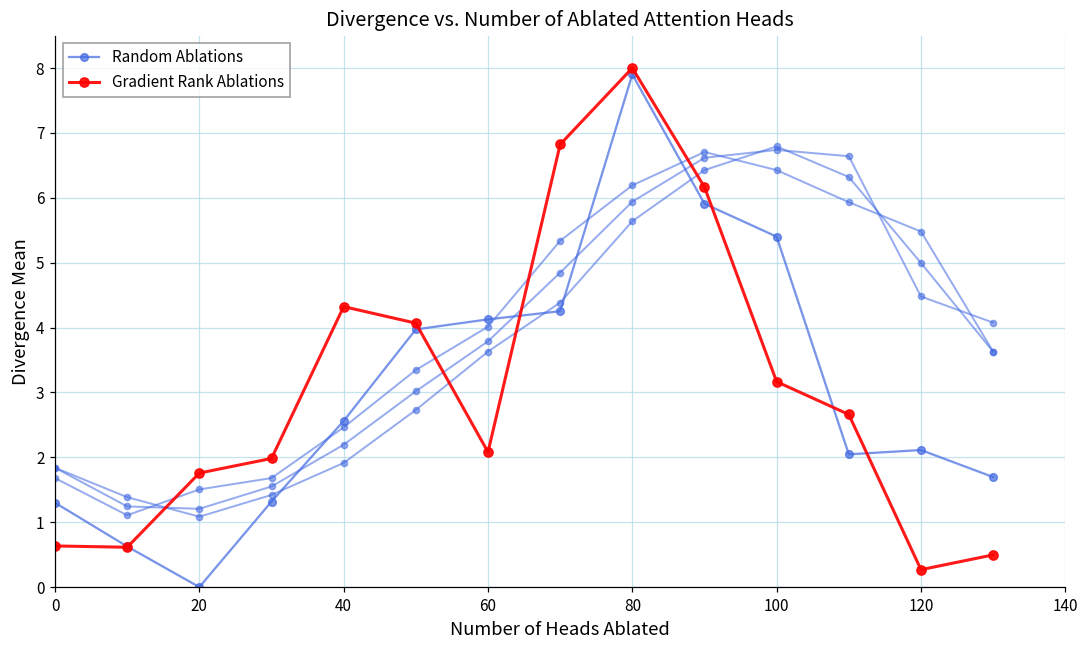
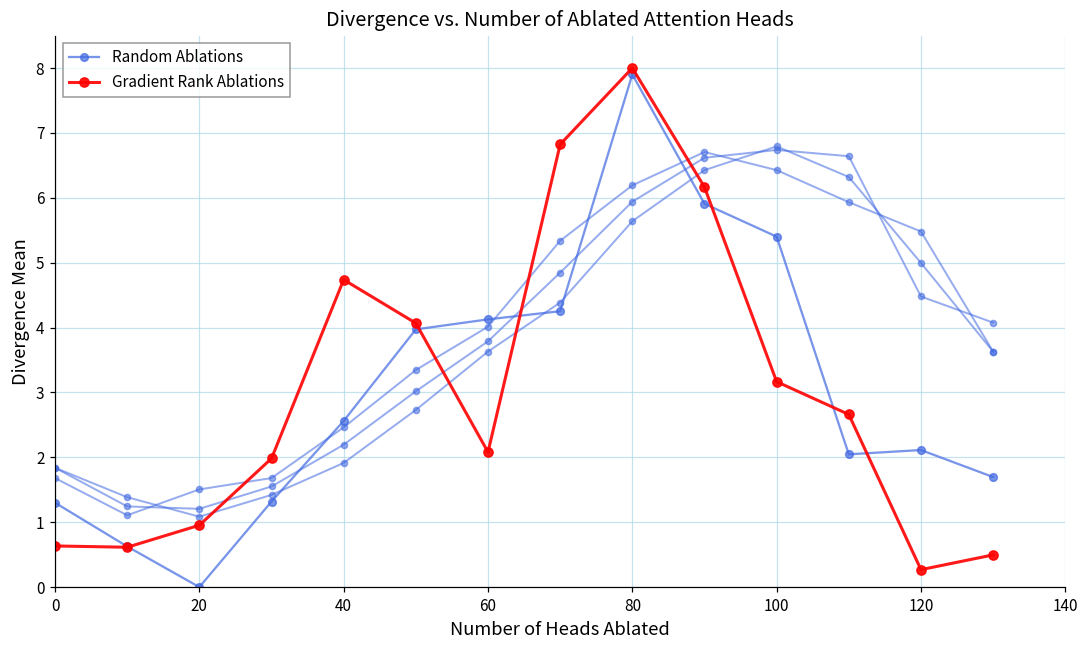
  {
    "Gradient Rank Ablations": {
      "0": 0.6,
-     "20": 1.8,
-     "40": 4.3,
+     "20": 1.0,
+     "40": 4.7,
      "60": 2.1,
      "80": 8.0,
      "100": 3.2,
      "120": 0.3
    }
  }
